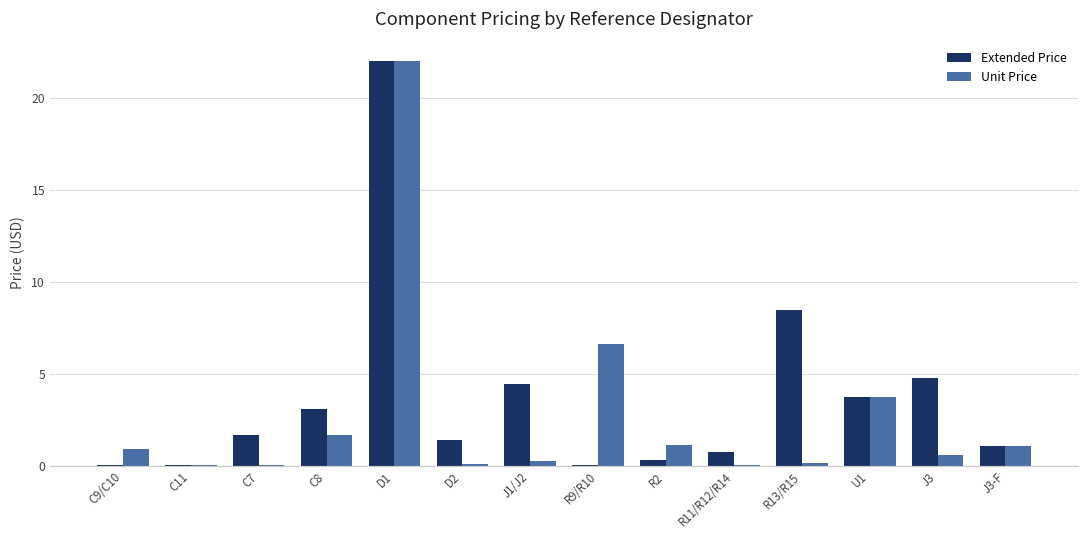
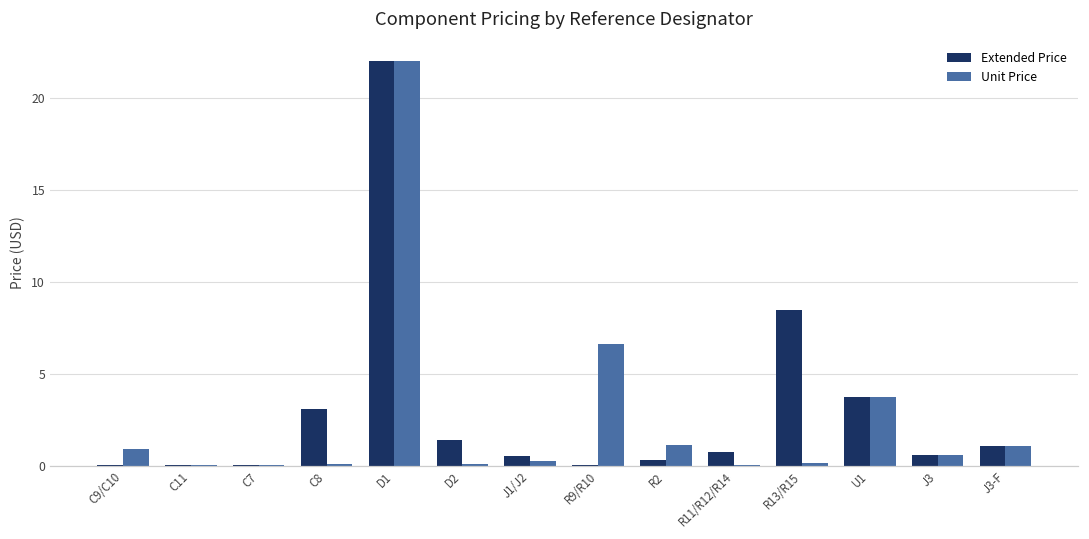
  {
    "Extended Price": {
-     "C7": 1.7,
+     "C7": 0.0,
      "C8": 3.1,
      "D1": 22.0,
      "D2": 1.4,
-     "J1/J2": 4.4,
+     "J1/J2": 0.5,
      "R2": 0.3,
      "R11/R12/R14": 0.7,
      "R13/R15": 8.5,
      "U1": 3.7,
-     "J3": 4.7,
+     "J3": 0.6,
      "J3-F": 1.1
    },
    "Unit Price": {
      "C9/C10": 0.9,
-     "C8": 1.7,
+     "C8": 0.1,
      "D1": 22.0,
      "J1/J2": 0.3,
      "R9/R10": 6.6,
      "R2": 1.1,
      "U1": 3.7,
      "J3": 0.6,
      "J3-F": 1.1
    }
  }
